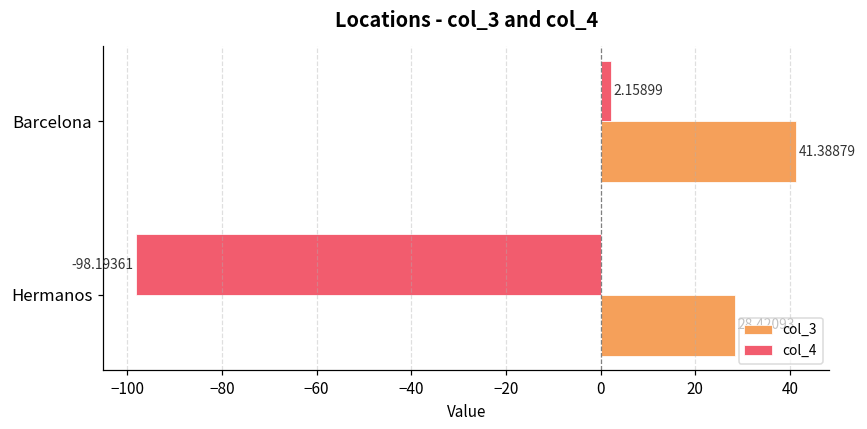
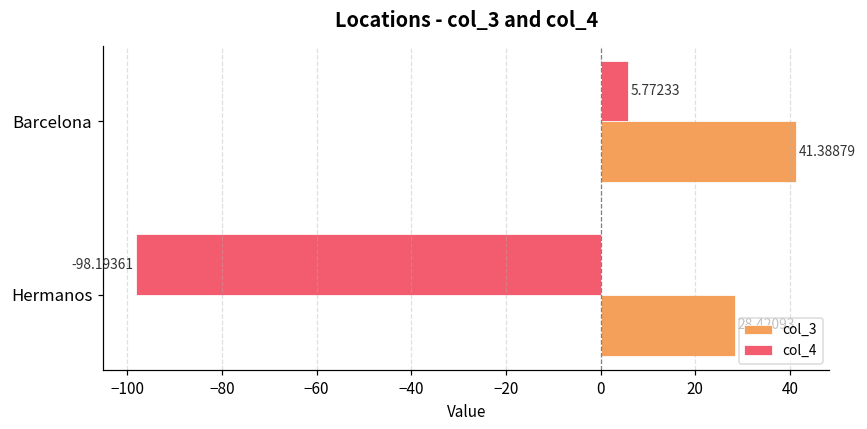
  {
    "col_3": {
      "Barcelona": 41.38879
    },
    "col_4": {
-     "Barcelona": 2.15899,
+     "Barcelona": 5.77233,
      "Hermanos": -98.19361
    }
  }
